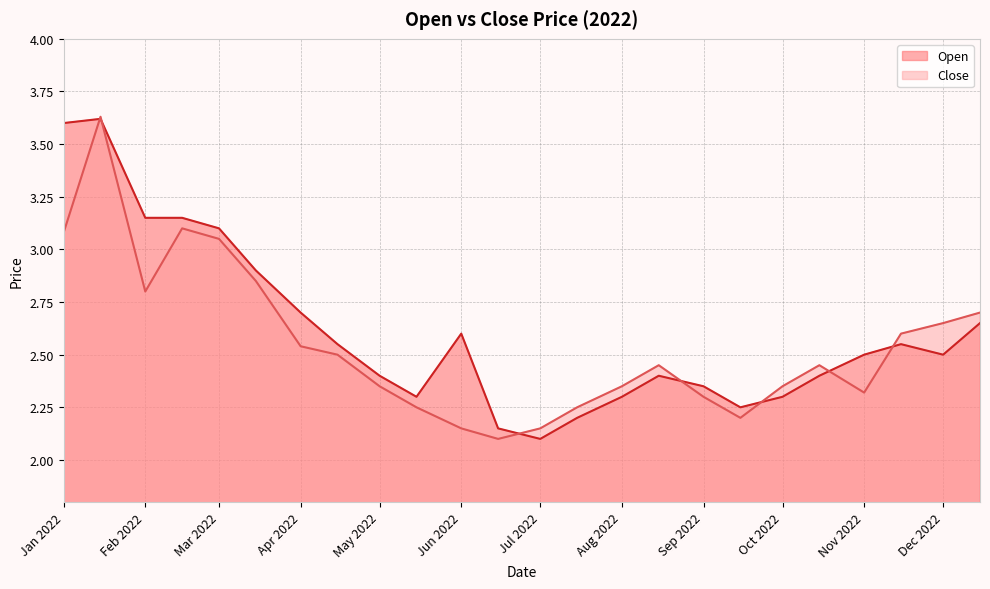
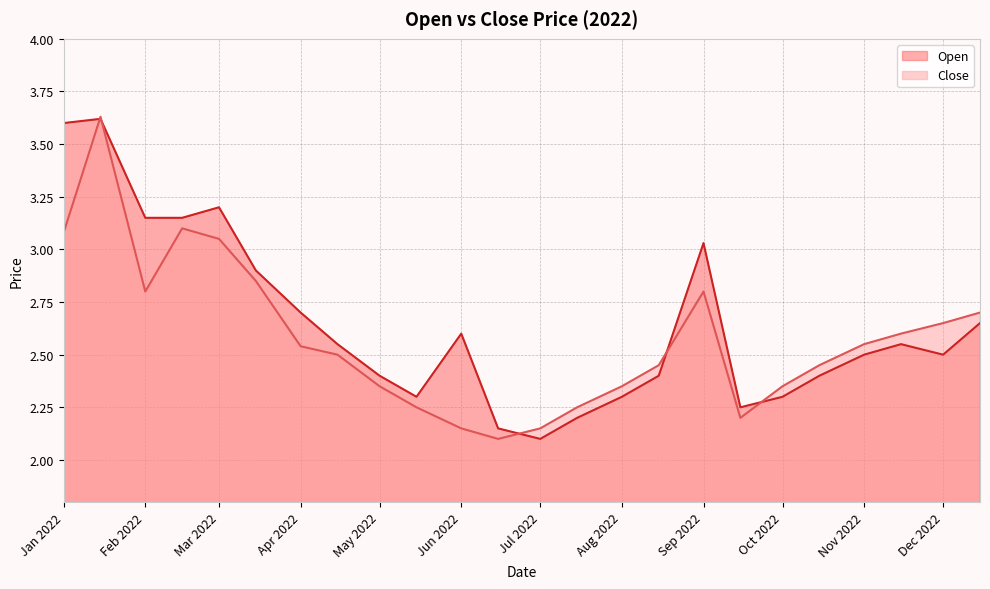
  {
    "Open": {
      "Jan 2022": 3.60,
      "Feb 2022": 3.15,
-     "Mar 2022": 3.1,
+     "Mar 2022": 3.2,
      "Apr 2022": 2.70,
      "May 2022": 2.40,
      "Jun 2022": 2.60,
      "Jul 2022": 2.10,
      "Aug 2022": 2.30,
-     "Sep 2022": 2.35,
+     "Sep 2022": 3.03,
      "Oct 2022": 2.30,
      "Nov 2022": 2.50,
      "Dec 2022": 2.50
    },
    "Close": {
      "Jan 2022": 3.08,
      "Feb 2022": 2.80,
      "Mar 2022": 3.05,
      "Apr 2022": 2.54,
      "May 2022": 2.35,
      "Jun 2022": 2.15,
      "Jul 2022": 2.15,
      "Aug 2022": 2.35,
-     "Sep 2022": 2.3,
+     "Sep 2022": 2.8,
      "Oct 2022": 2.35,
-     "Nov 2022": 2.32,
+     "Nov 2022": 2.55,
      "Dec 2022": 2.65
    }
  }
